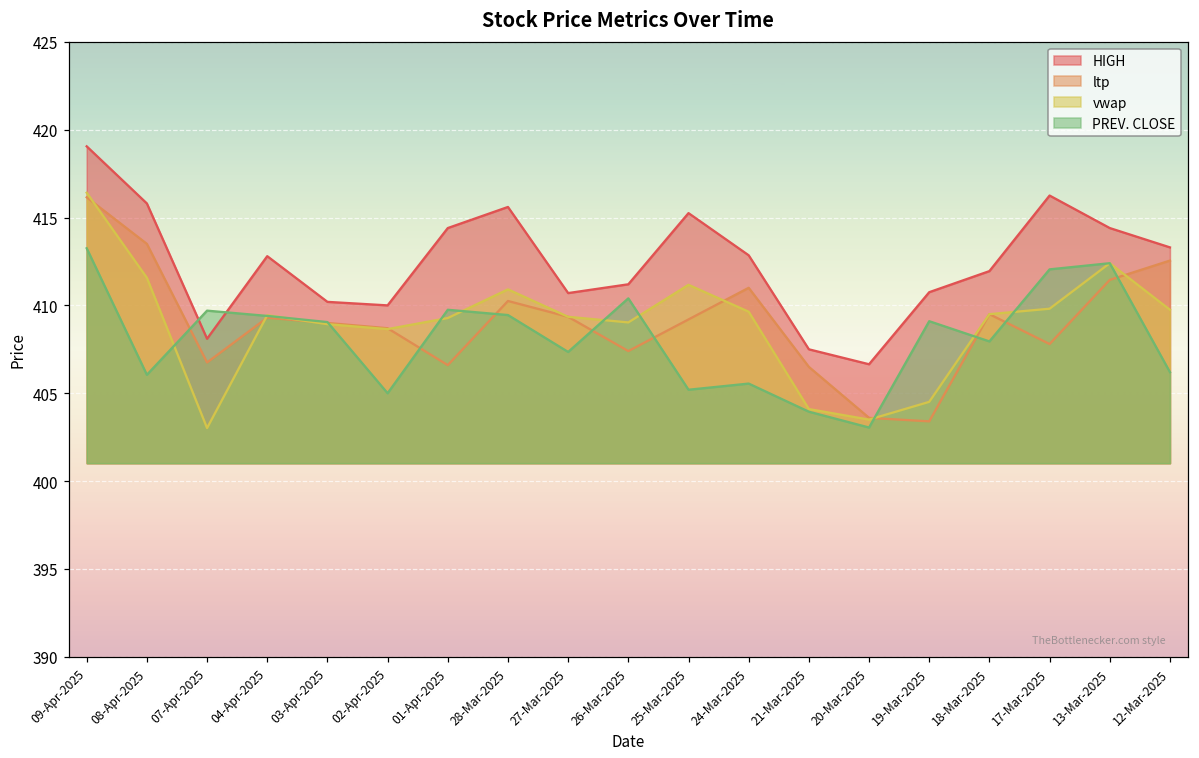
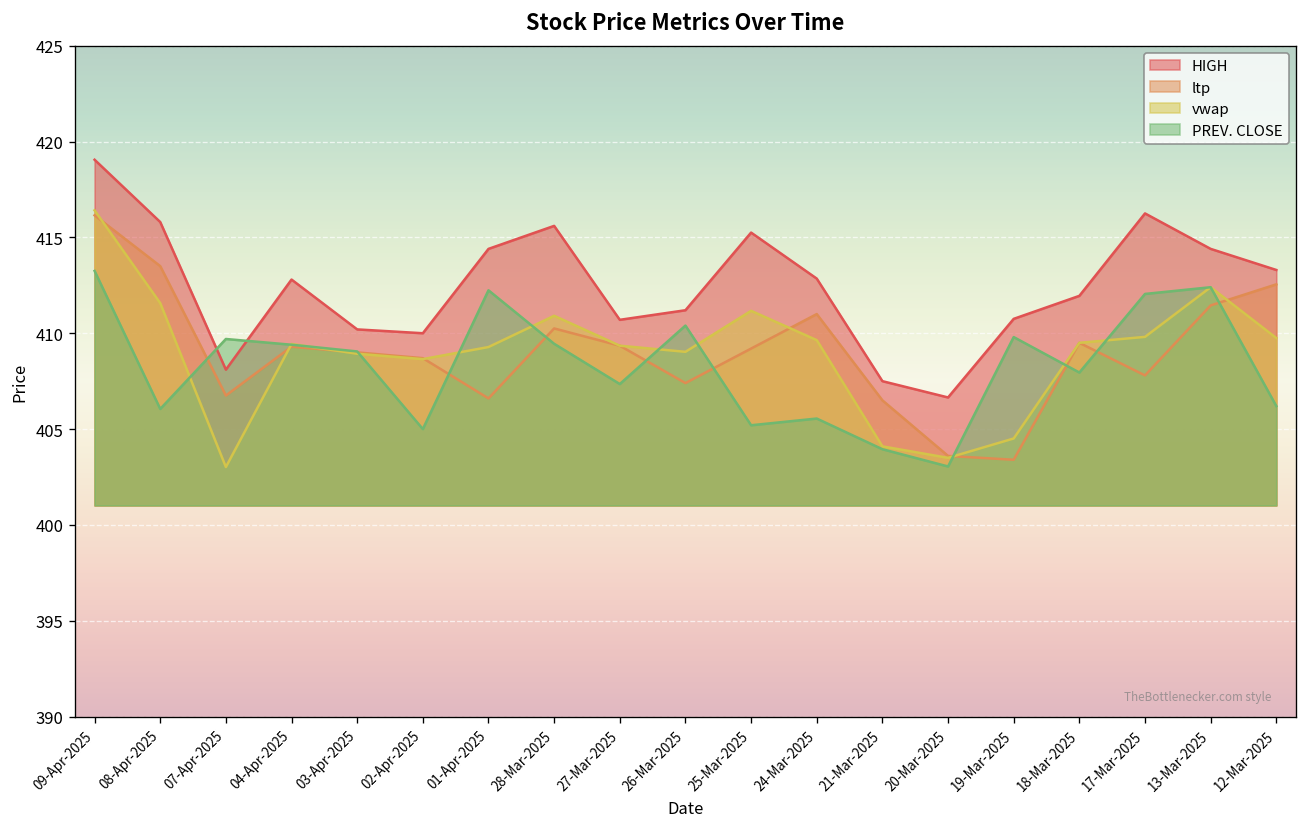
  {
    "PREV. CLOSE": {
      "09-Apr-2025": 413.3,
      "08-Apr-2025": 406.1,
      "07-Apr-2025": 409.7,
      "02-Apr-2025": 405.0,
-     "01-Apr-2025": 409.8,
+     "01-Apr-2025": 412.2,
      "28-Mar-2025": 409.5,
      "27-Mar-2025": 407.4,
      "26-Mar-2025": 410.4,
      "25-Mar-2025": 405.2,
      "24-Mar-2025": 405.6,
      "20-Mar-2025": 403.1,
-     "19-Mar-2025": 409.1,
+     "19-Mar-2025": 409.8,
      "18-Mar-2025": 408.0,
      "17-Mar-2025": 412.1,
      "12-Mar-2025": 406.2
    }
  }
